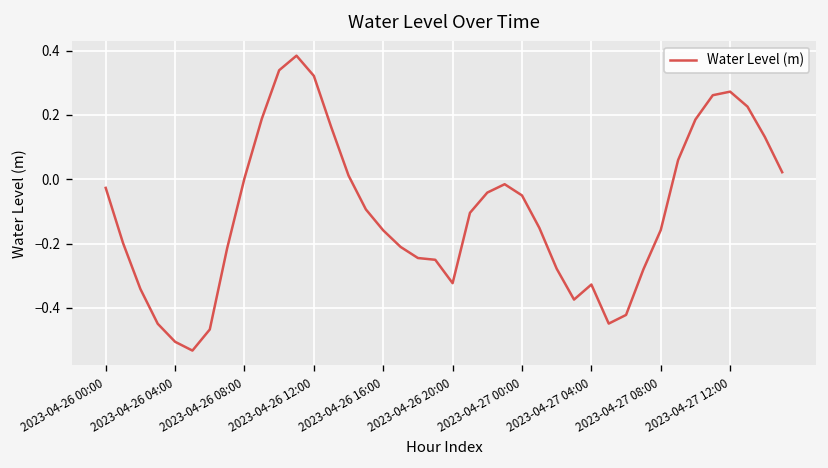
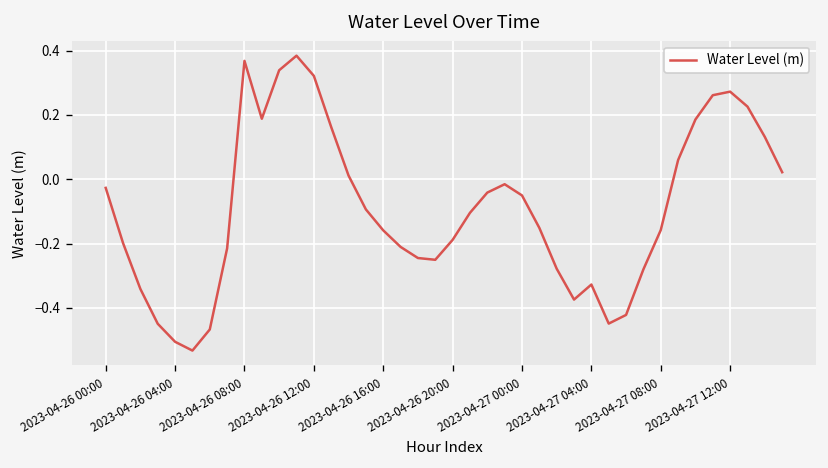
  {
    "2023-04-26 00:00": -0.03,
    "2023-04-26 04:00": -0.51,
-   "2023-04-26 08:00": 0.00,
+   "2023-04-26 08:00": 0.37,
    "2023-04-26 12:00": 0.32,
    "2023-04-26 16:00": -0.16,
-   "2023-04-26 20:00": -0.32,
+   "2023-04-26 20:00": -0.19,
    "2023-04-27 00:00": -0.05,
    "2023-04-27 04:00": -0.33,
    "2023-04-27 08:00": -0.16,
    "2023-04-27 12:00": 0.27
  }
